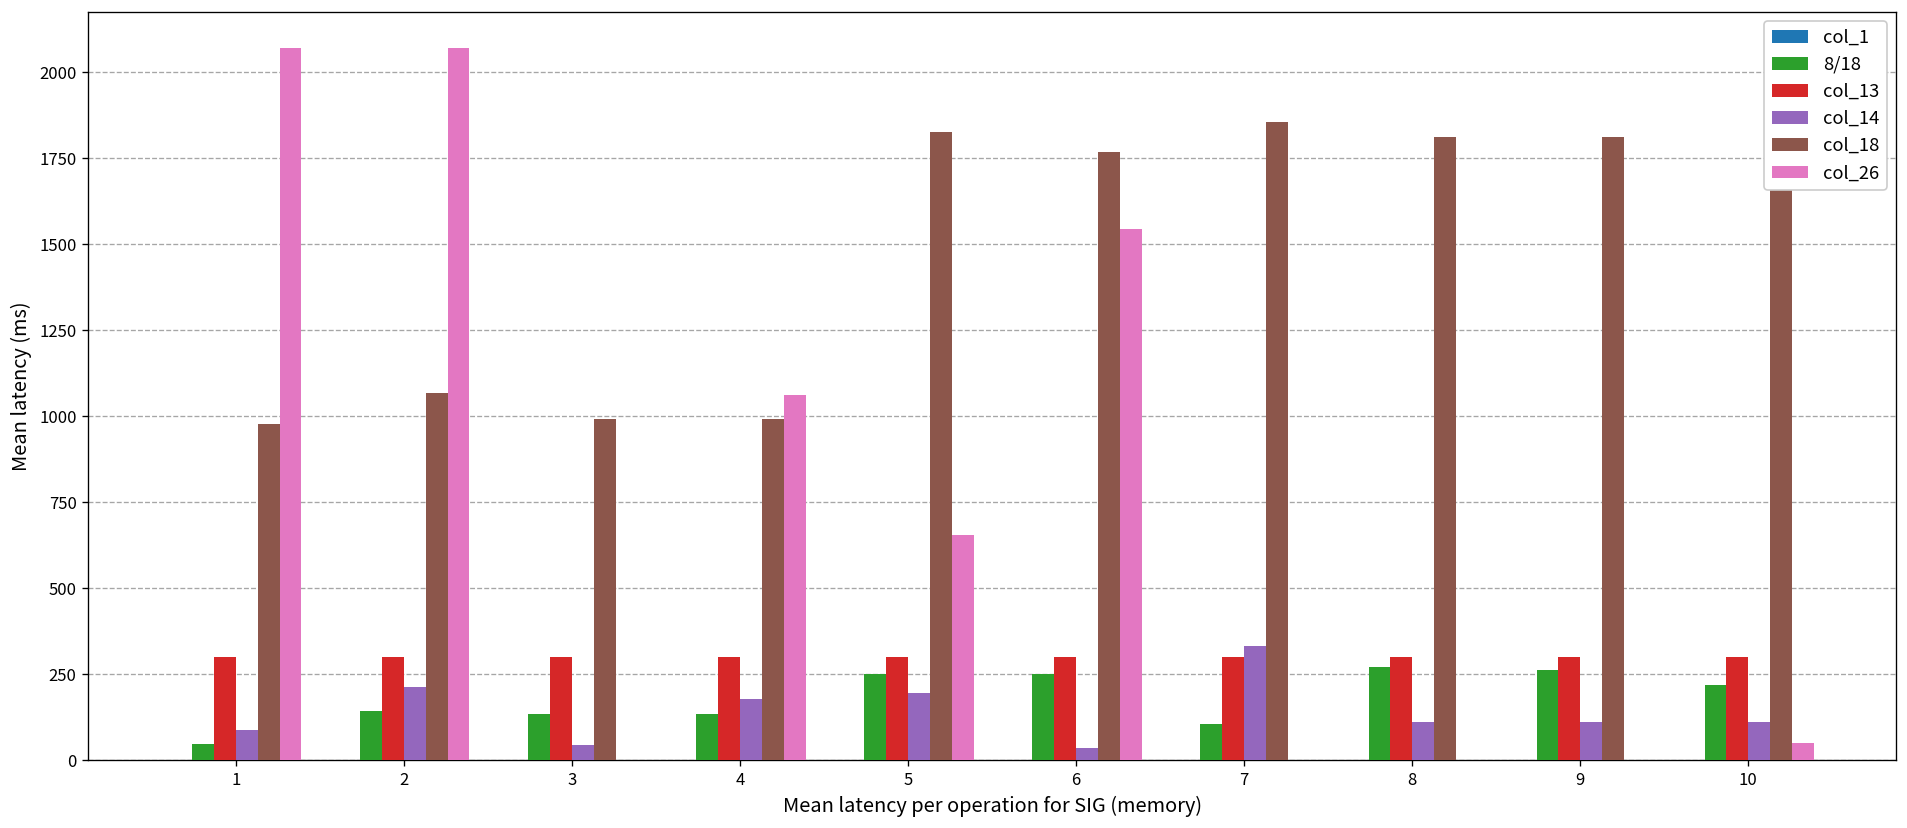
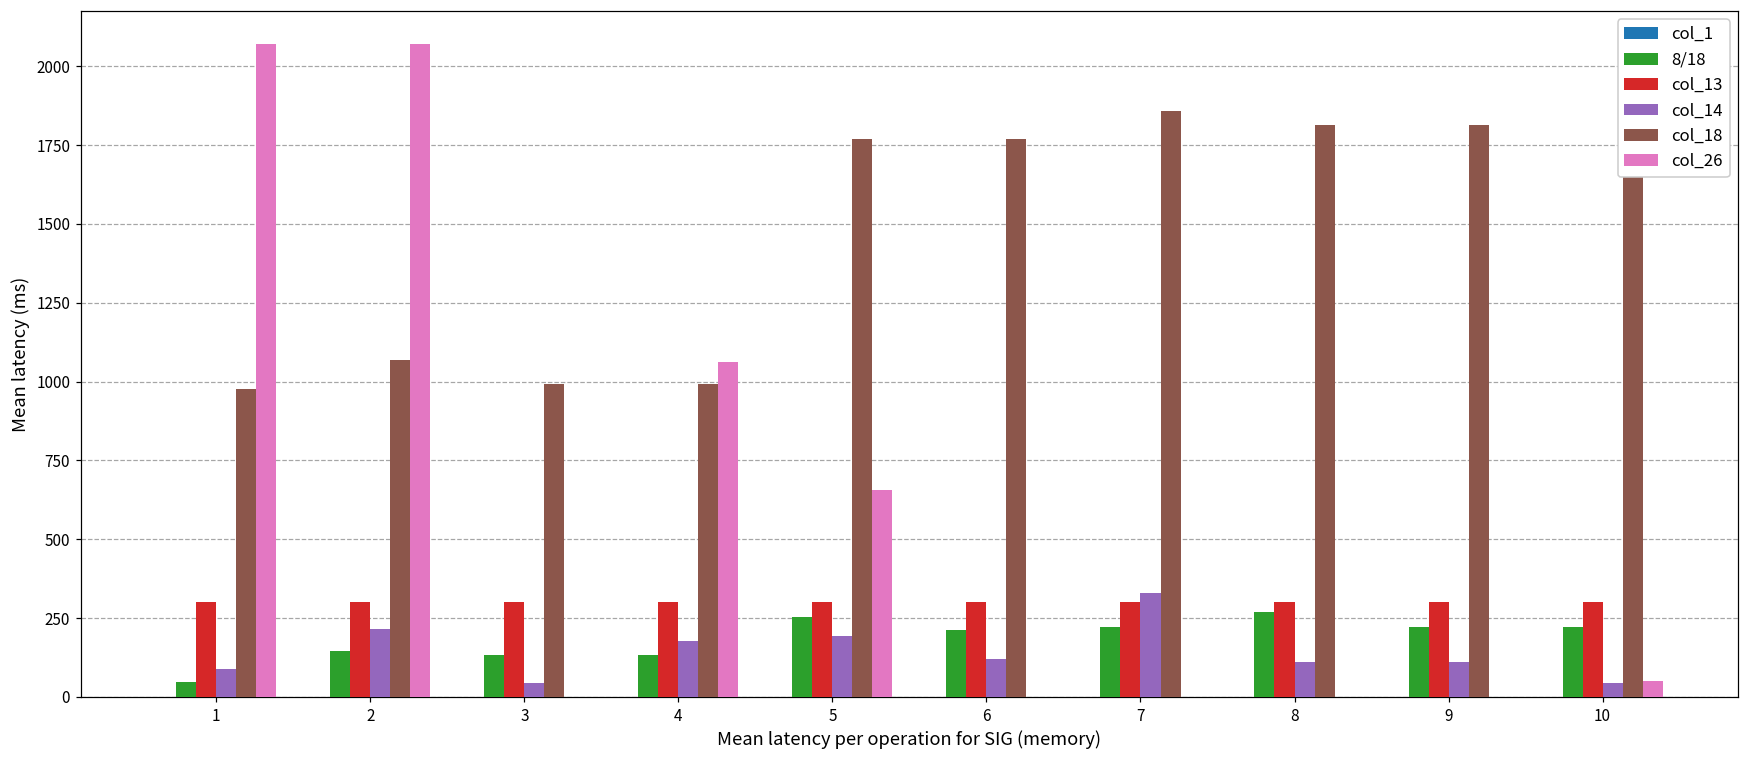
  {
    "8/18": {
      "1": 50,
      "2": 140,
      "3": 130,
      "4": 130,
      "5": 250,
-     "6": 250,
-     "7": 100,
+     "6": 210,
+     "7": 220,
      "8": 270,
-     "9": 260,
+     "9": 220,
      "10": 220
    },
    "col_13": {
      "1": 300,
      "2": 300,
      "3": 300,
      "4": 300,
      "5": 300,
      "6": 300,
      "7": 300,
      "8": 300,
      "9": 300,
      "10": 300
    },
    "col_14": {
      "1": 90,
      "2": 210,
      "3": 50,
      "4": 180,
      "5": 190,
-     "6": 40,
+     "6": 120,
      "7": 330,
      "8": 110,
      "9": 110,
-     "10": 110
+     "10": 40
    },
    "col_18": {
      "1": 980,
      "2": 1070,
      "3": 990,
      "4": 990,
-     "5": 1830,
+     "5": 1770,
      "6": 1770,
      "7": 1860,
      "8": 1810,
      "9": 1810
    },
    "col_26": {
      "1": 2070,
      "2": 2070,
      "3": 0,
      "4": 1060,
      "5": 660,
-     "6": 1550,
+     "6": 0,
      "7": 0,
      "8": 0,
      "9": 0,
      "10": 50
    }
  }
